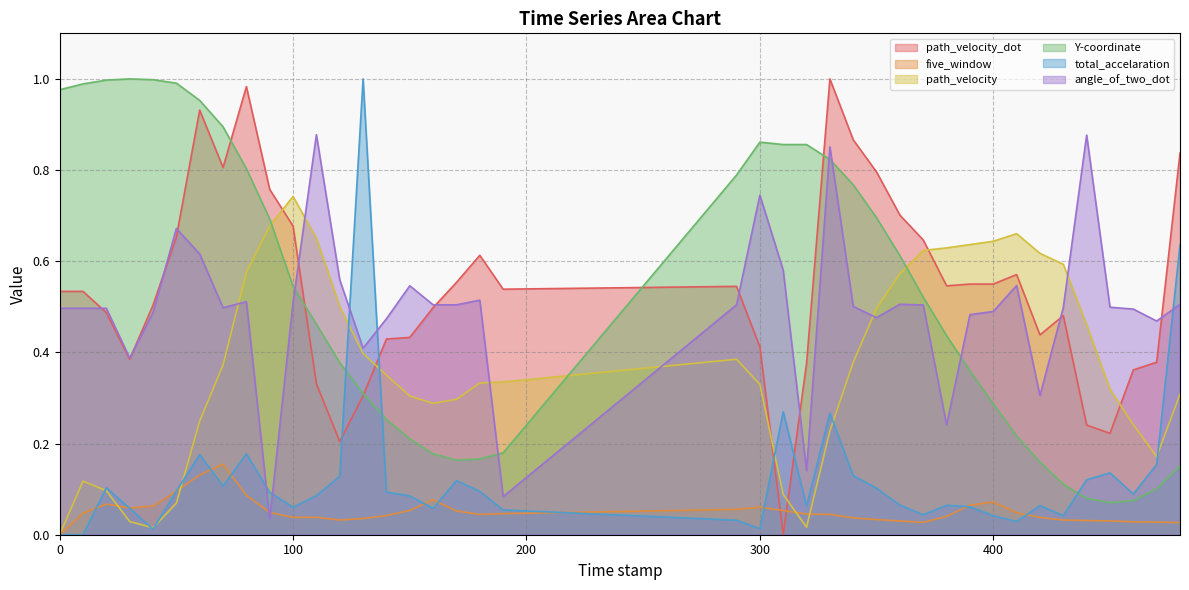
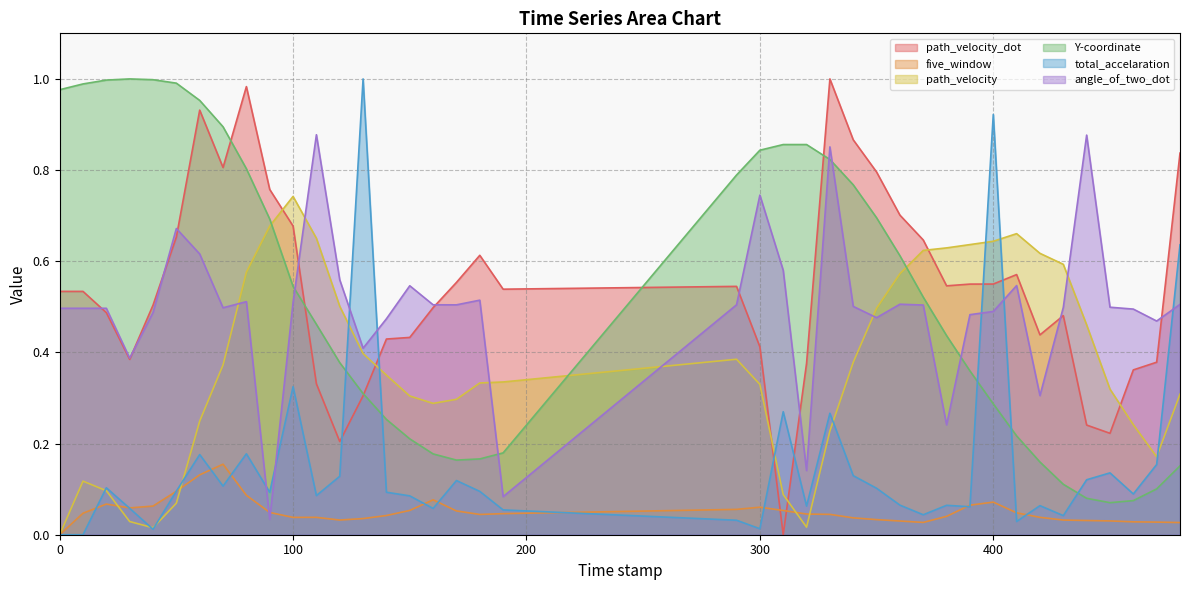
  {
    "Y-coordinate": {
      "0": 0.98,
      "100": 0.54,
-     "300": 0.86,
+     "300": 0.84,
      "400": 0.29
    },
    "total_accelaration": {
-     "100": 0.06,
+     "100": 0.32,
      "300": 0.01,
-     "400": 0.04
+     "400": 0.92
    },
    "angle_of_two_dot": {
      "0": 0.50,
      "100": 0.51,
      "300": 0.75,
      "400": 0.49
    }
  }
